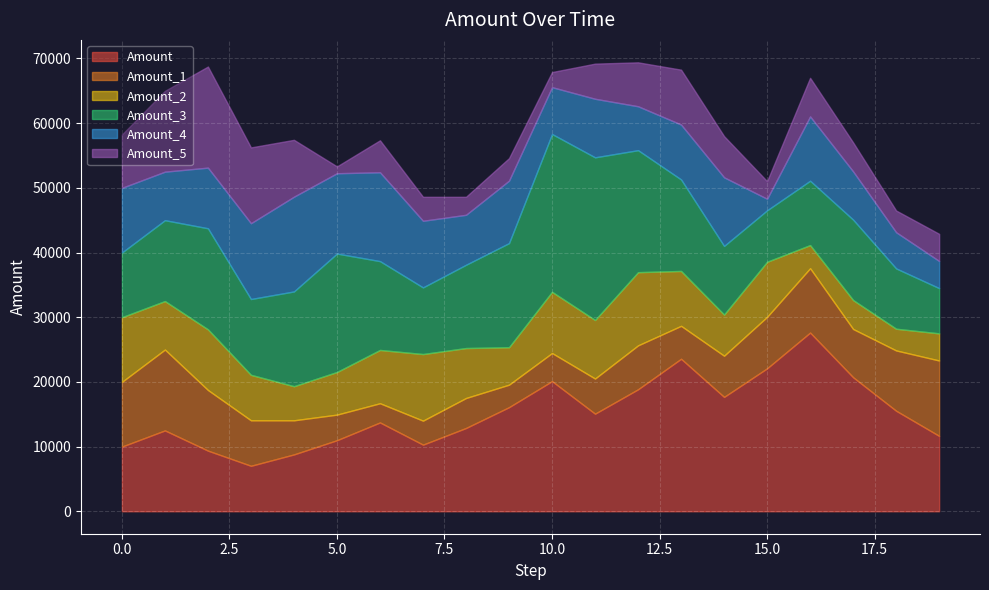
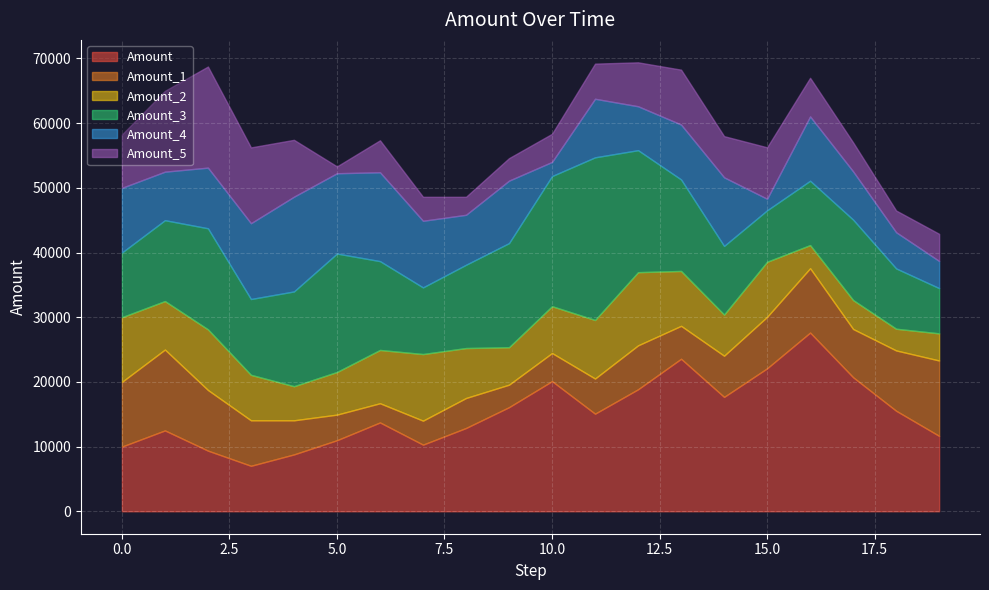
  {
    "Amount_2": {
      "0.0": 10000,
      "5.0": 7000,
-     "10.0": 9000,
+     "10.0": 7000,
      "15.0": 9000
    },
    "Amount_3": {
      "0.0": 10000,
      "5.0": 18000,
-     "10.0": 24000,
+     "10.0": 20000,
      "15.0": 8000
    },
    "Amount_4": {
      "0.0": 10000,
      "5.0": 12000,
-     "10.0": 7000,
+     "10.0": 2000,
      "15.0": 2000
    },
    "Amount_5": {
      "5.0": 1000,
-     "10.0": 2000,
-     "15.0": 3000
+     "10.0": 4000,
+     "15.0": 8000
    }
  }
